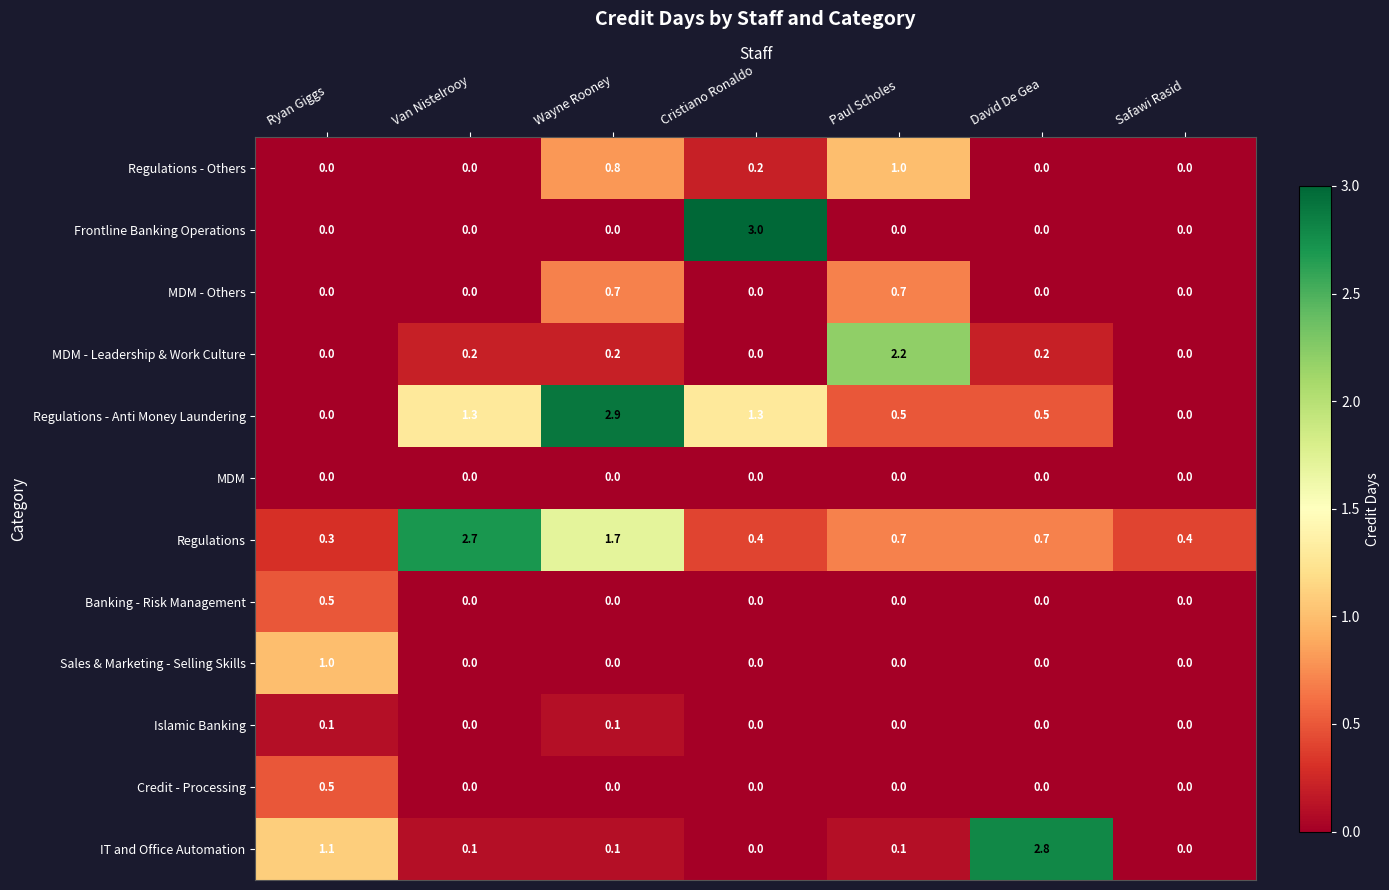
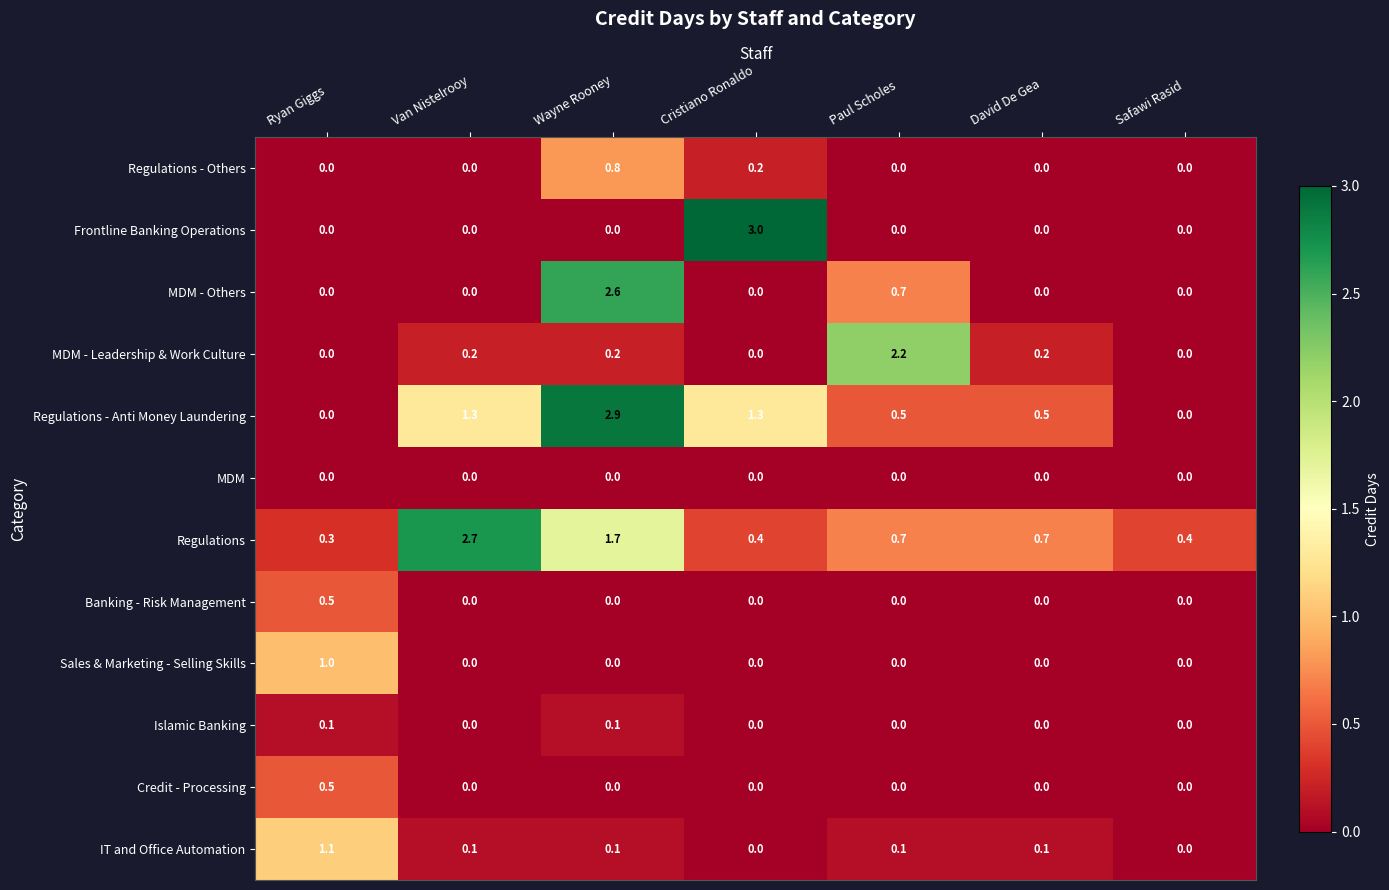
  {
    "Regulations - Others": {
      "Ryan Giggs": 0.0,
      "Van Nistelrooy": 0.0,
      "Wayne Rooney": 0.8,
      "Cristiano Ronaldo": 0.2,
-     "Paul Scholes": 1.0,
+     "Paul Scholes": 0.0,
      "David De Gea": 0.0,
      "Safawi Rasid": 0.0
    },
    "Frontline Banking Operations": {
      "Ryan Giggs": 0.0,
      "Van Nistelrooy": 0.0,
      "Wayne Rooney": 0.0,
      "Cristiano Ronaldo": 3.0,
      "Paul Scholes": 0.0,
      "David De Gea": 0.0,
      "Safawi Rasid": 0.0
    },
    "MDM - Others": {
      "Ryan Giggs": 0.0,
      "Van Nistelrooy": 0.0,
-     "Wayne Rooney": 0.7,
+     "Wayne Rooney": 2.6,
      "Cristiano Ronaldo": 0.0,
      "Paul Scholes": 0.7,
      "David De Gea": 0.0,
      "Safawi Rasid": 0.0
    },
    "MDM - Leadership & Work Culture": {
      "Ryan Giggs": 0.0,
      "Van Nistelrooy": 0.2,
      "Wayne Rooney": 0.2,
      "Cristiano Ronaldo": 0.0,
      "Paul Scholes": 2.2,
      "David De Gea": 0.2,
      "Safawi Rasid": 0.0
    },
    "Regulations - Anti Money Laundering": {
      "Ryan Giggs": 0.0,
      "Van Nistelrooy": 1.3,
      "Wayne Rooney": 2.9,
      "Cristiano Ronaldo": 1.3,
      "Paul Scholes": 0.5,
      "David De Gea": 0.5,
      "Safawi Rasid": 0.0
    },
    "MDM": {
      "Ryan Giggs": 0.0,
      "Van Nistelrooy": 0.0,
      "Wayne Rooney": 0.0,
      "Cristiano Ronaldo": 0.0,
      "Paul Scholes": 0.0,
      "David De Gea": 0.0,
      "Safawi Rasid": 0.0
    },
    "Regulations": {
      "Ryan Giggs": 0.3,
      "Van Nistelrooy": 2.7,
      "Wayne Rooney": 1.7,
      "Cristiano Ronaldo": 0.4,
      "Paul Scholes": 0.7,
      "David De Gea": 0.7,
      "Safawi Rasid": 0.4
    },
    "Banking - Risk Management": {
      "Ryan Giggs": 0.5,
      "Van Nistelrooy": 0.0,
      "Wayne Rooney": 0.0,
      "Cristiano Ronaldo": 0.0,
      "Paul Scholes": 0.0,
      "David De Gea": 0.0,
      "Safawi Rasid": 0.0
    },
    "Sales & Marketing - Selling Skills": {
      "Ryan Giggs": 1.0,
      "Van Nistelrooy": 0.0,
      "Wayne Rooney": 0.0,
      "Cristiano Ronaldo": 0.0,
      "Paul Scholes": 0.0,
      "David De Gea": 0.0,
      "Safawi Rasid": 0.0
    },
    "Islamic Banking": {
      "Ryan Giggs": 0.1,
      "Van Nistelrooy": 0.0,
      "Wayne Rooney": 0.1,
      "Cristiano Ronaldo": 0.0,
      "Paul Scholes": 0.0,
      "David De Gea": 0.0,
      "Safawi Rasid": 0.0
    },
    "Credit - Processing": {
      "Ryan Giggs": 0.5,
      "Van Nistelrooy": 0.0,
      "Wayne Rooney": 0.0,
      "Cristiano Ronaldo": 0.0,
      "Paul Scholes": 0.0,
      "David De Gea": 0.0,
      "Safawi Rasid": 0.0
    },
    "IT and Office Automation": {
      "Ryan Giggs": 1.1,
      "Van Nistelrooy": 0.1,
      "Wayne Rooney": 0.1,
      "Cristiano Ronaldo": 0.0,
      "Paul Scholes": 0.1,
-     "David De Gea": 2.8,
+     "David De Gea": 0.1,
      "Safawi Rasid": 0.0
    }
  }
